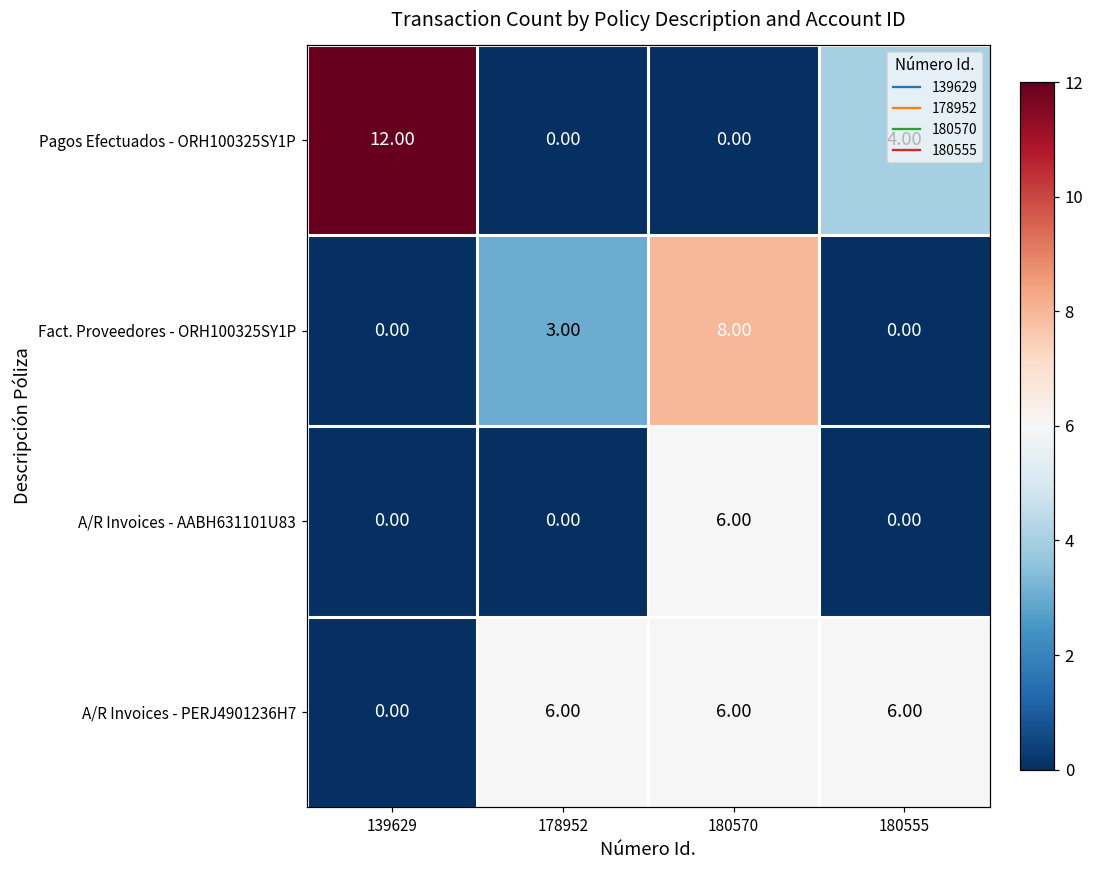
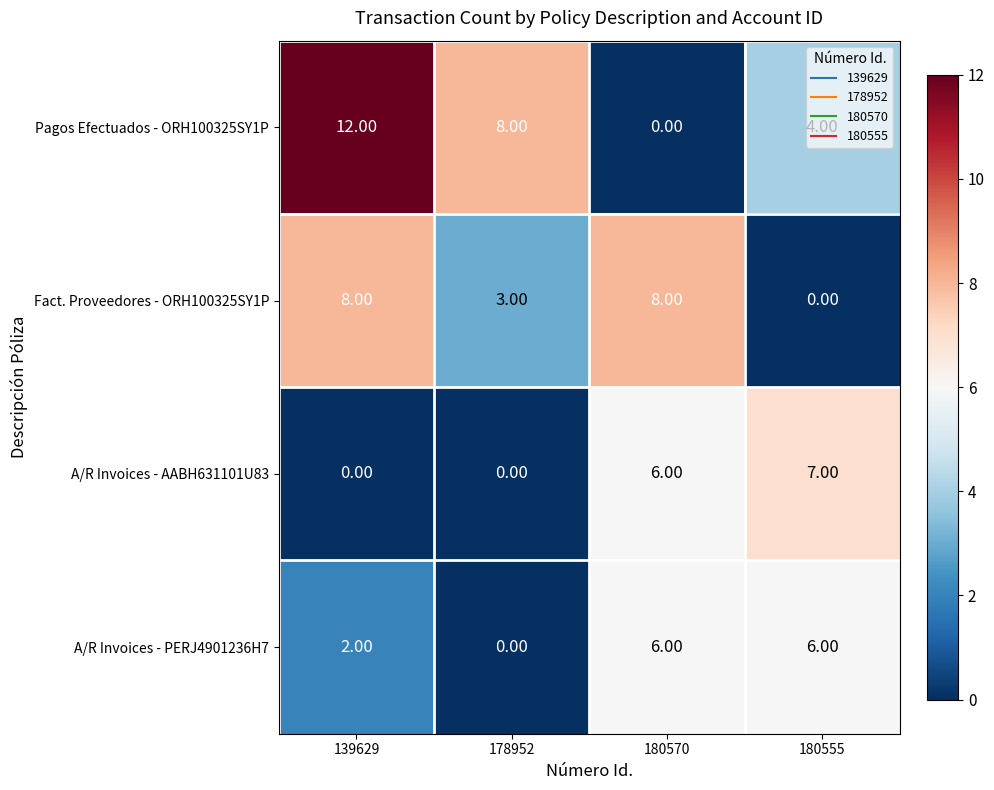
  {
    "Pagos Efectuados - ORH100325SY1P": {
      "139629": 12.00,
-     "178952": 0.00,
+     "178952": 8.00,
      "180570": 0.00
    },
    "Fact. Proveedores - ORH100325SY1P": {
-     "139629": 0.00,
+     "139629": 8.00,
      "178952": 3.00,
      "180570": 8.00,
      "180555": 0.00
    },
    "A/R Invoices - AABH631101U83": {
      "139629": 0.00,
      "178952": 0.00,
      "180570": 6.00,
-     "180555": 0.00
+     "180555": 7.00
    },
    "A/R Invoices - PERJ4901236H7": {
-     "139629": 0.00,
-     "178952": 6.00,
+     "139629": 2.00,
+     "178952": 0.00,
      "180570": 6.00,
      "180555": 6.00
    }
  }
